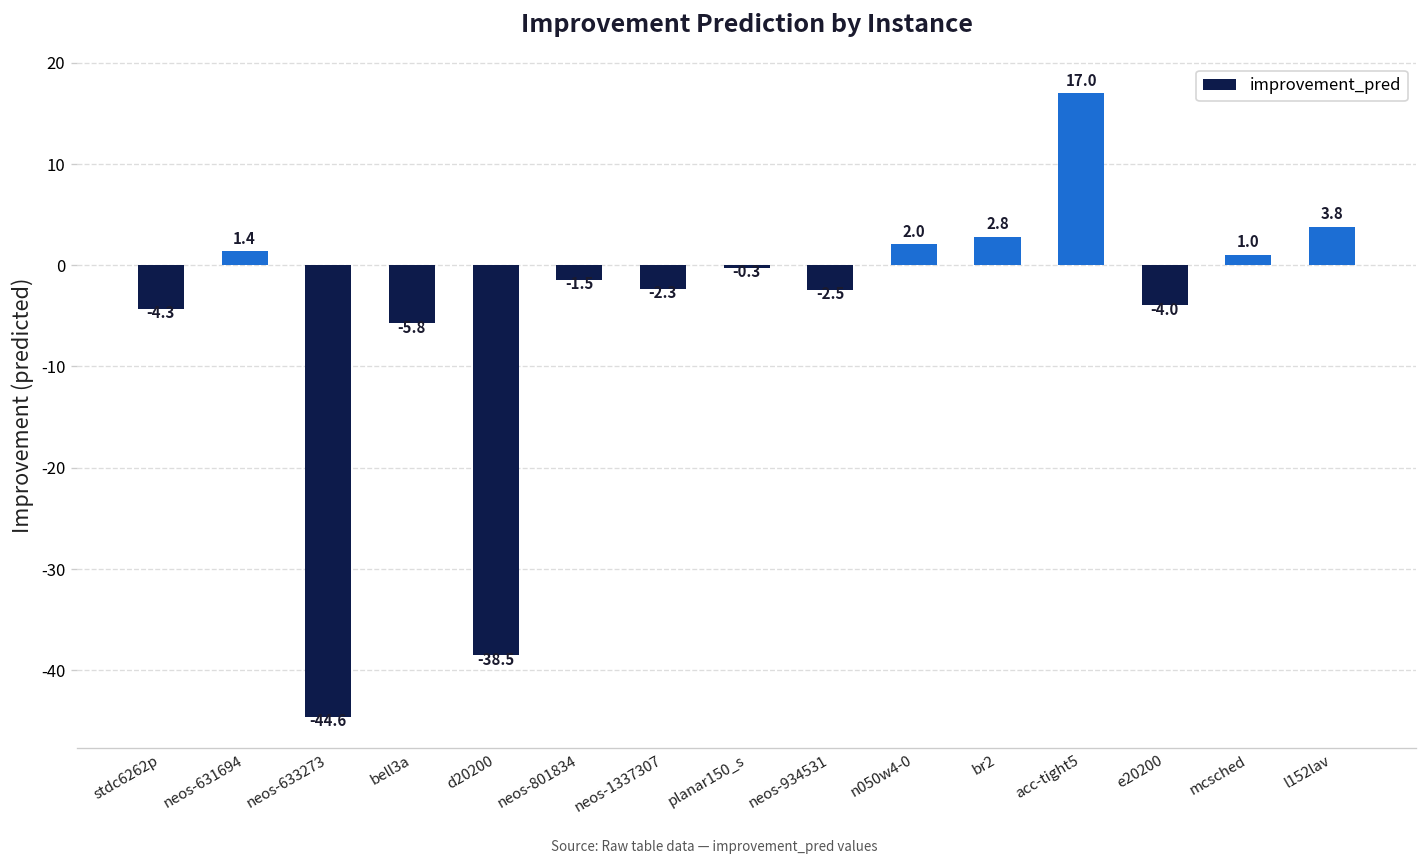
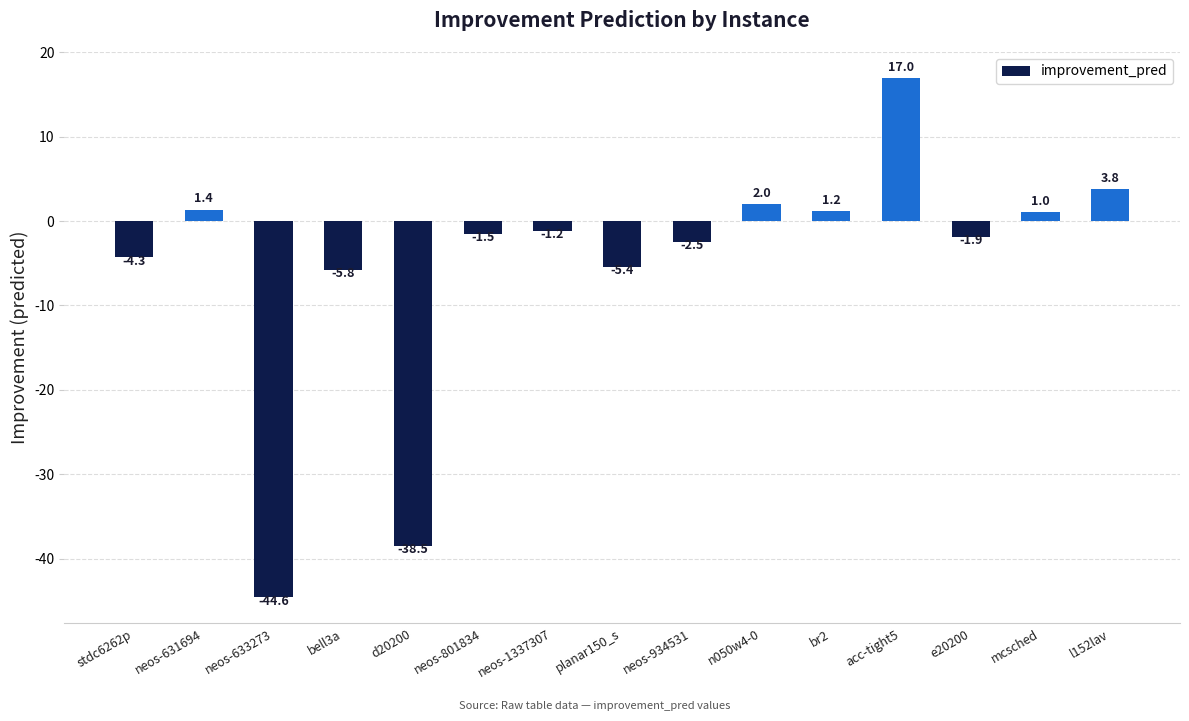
  {
    "stdc6262p": -4.3,
    "neos-631694": 1.4,
    "neos-633273": -44.6,
    "bell3a": -5.8,
    "d20200": -38.5,
    "neos-801834": -1.5,
-   "neos-1337307": -2.3,
-   "planar150_s": -0.3,
+   "neos-1337307": -1.2,
+   "planar150_s": -5.4,
    "neos-934531": -2.5,
    "n050w4-0": 2.0,
-   "br2": 2.8,
+   "br2": 1.2,
    "acc-tight5": 17.0,
-   "e20200": -4.0,
+   "e20200": -1.9,
    "mcsched": 1.0,
    "l152lav": 3.8
  }
